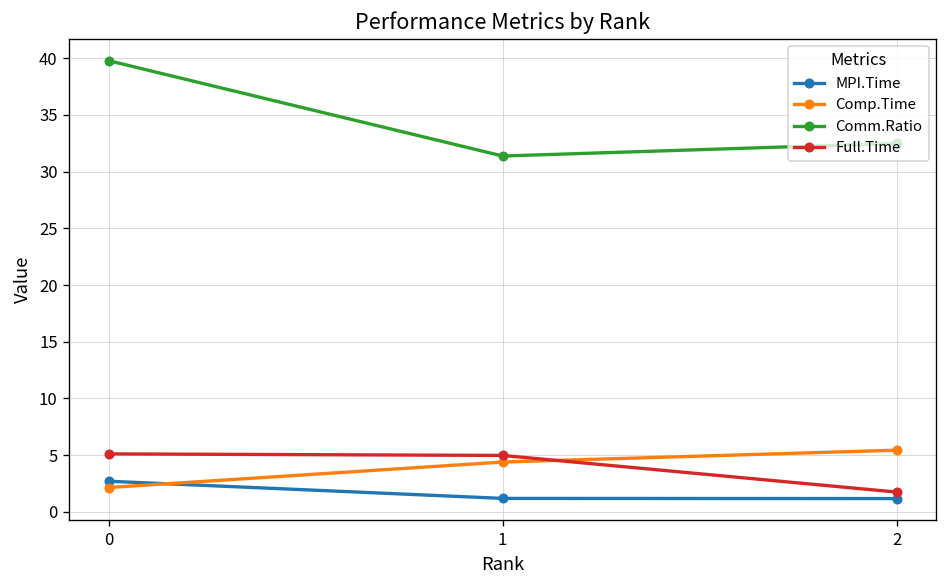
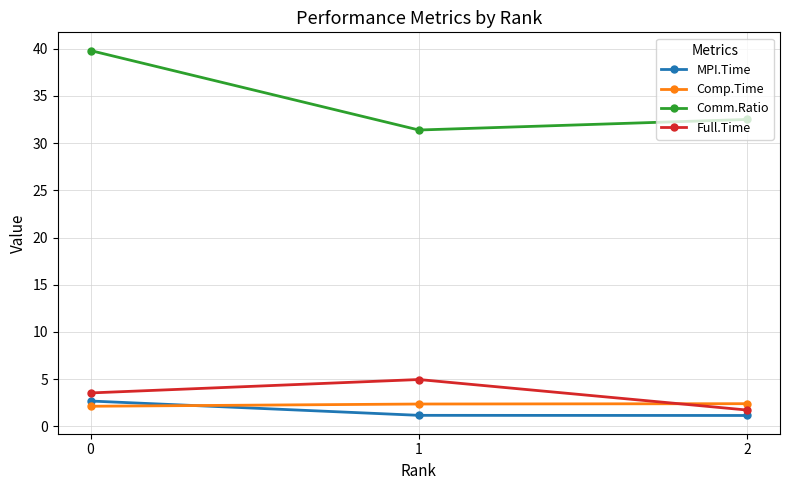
  {
    "MPI.Time": {
      "0": 3,
      "1": 1,
      "2": 1
    },
    "Comp.Time": {
      "0": 2,
-     "1": 4,
-     "2": 5
+     "1": 2,
+     "2": 2
    },
    "Comm.Ratio": {
      "0": 40,
      "1": 31
    },
    "Full.Time": {
-     "0": 5,
+     "0": 4,
      "1": 5,
      "2": 2
    }
  }
